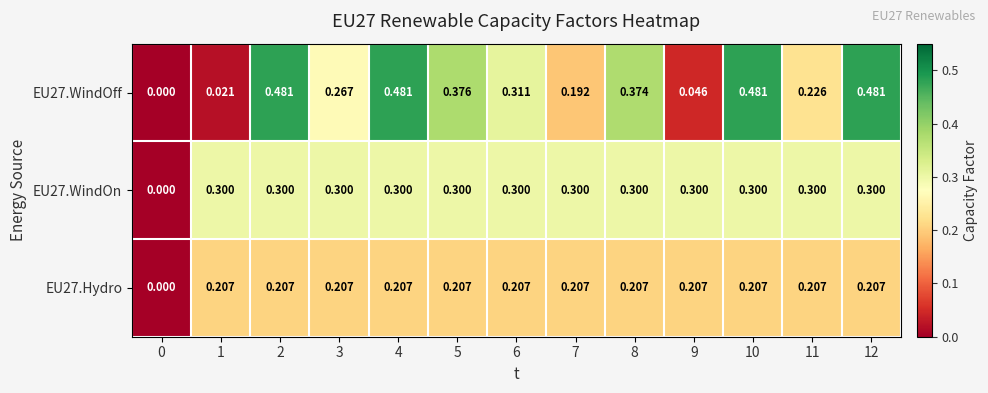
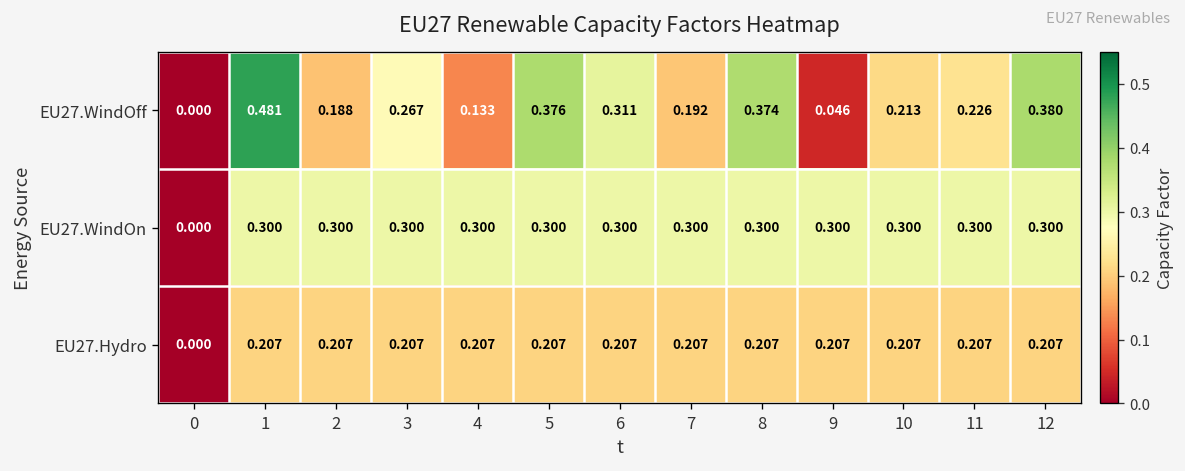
  {
    "EU27.WindOff": {
      "0": 0.000,
-     "1": 0.021,
-     "2": 0.481,
+     "1": 0.481,
+     "2": 0.188,
      "3": 0.267,
-     "4": 0.481,
+     "4": 0.133,
      "5": 0.376,
      "6": 0.311,
      "7": 0.192,
      "8": 0.374,
      "9": 0.046,
-     "10": 0.481,
+     "10": 0.213,
      "11": 0.226,
-     "12": 0.481
+     "12": 0.380
    },
    "EU27.WindOn": {
      "0": 0.000,
      "1": 0.300,
      "2": 0.300,
      "3": 0.300,
      "4": 0.300,
      "5": 0.300,
      "6": 0.300,
      "7": 0.300,
      "8": 0.300,
      "9": 0.300,
      "10": 0.300,
      "11": 0.300,
      "12": 0.300
    },
    "EU27.Hydro": {
      "0": 0.000,
      "1": 0.207,
      "2": 0.207,
      "3": 0.207,
      "4": 0.207,
      "5": 0.207,
      "6": 0.207,
      "7": 0.207,
      "8": 0.207,
      "9": 0.207,
      "10": 0.207,
      "11": 0.207,
      "12": 0.207
    }
  }
